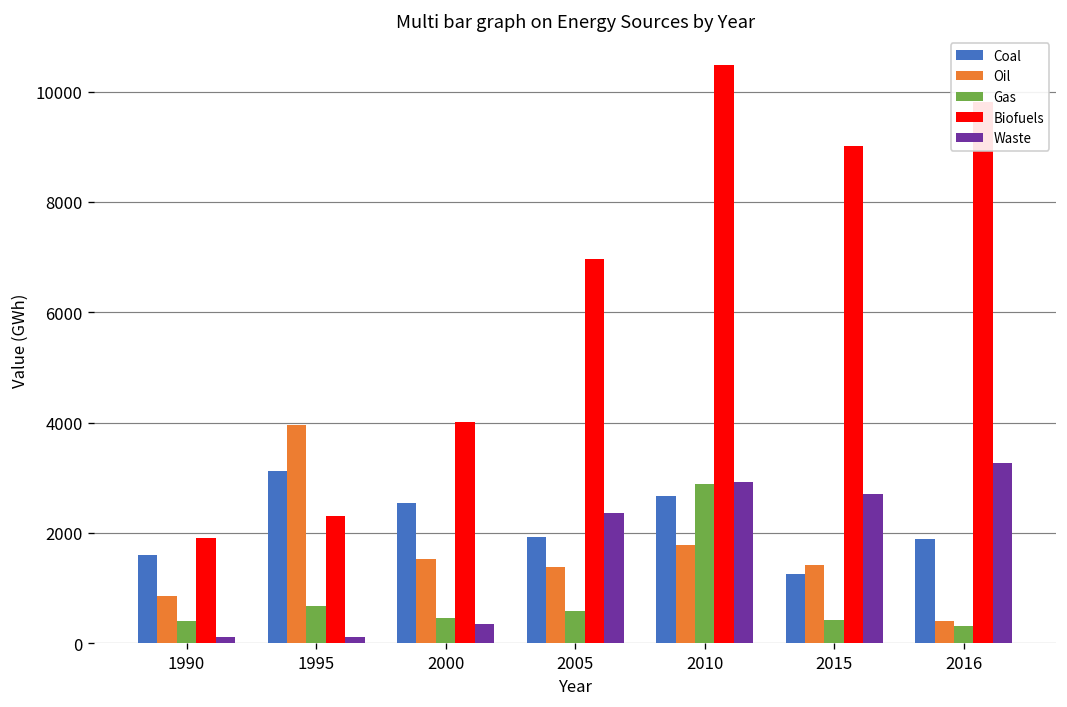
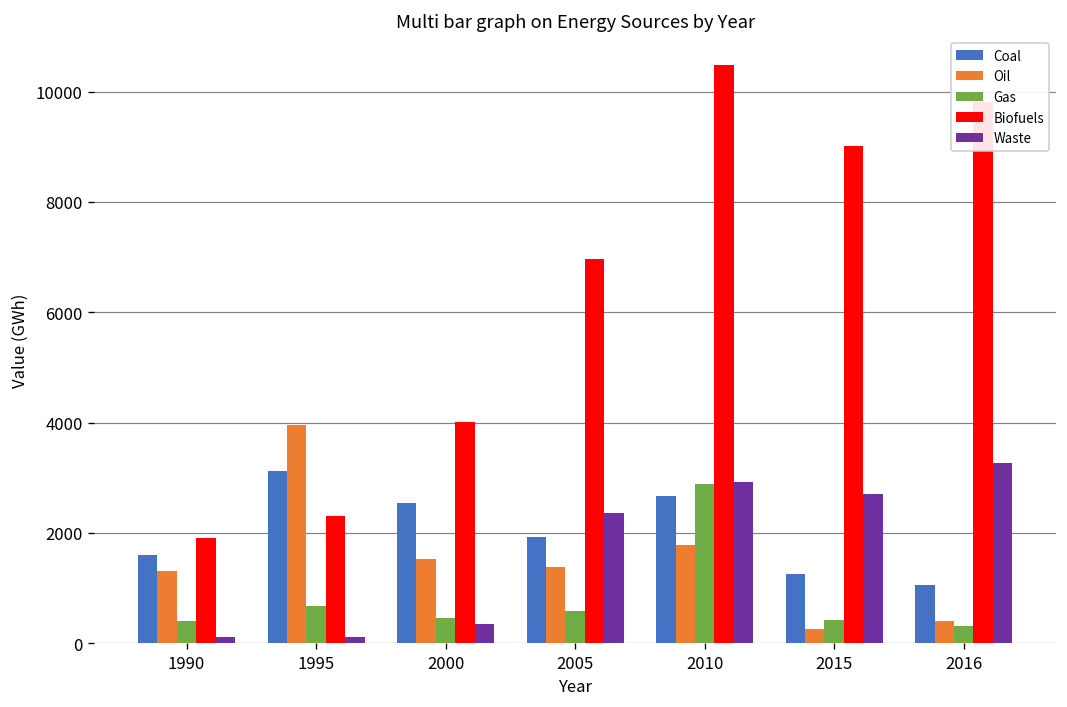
  {
    "Coal": {
      "1990": 1600,
      "1995": 3100,
      "2000": 2500,
      "2005": 1900,
      "2010": 2700,
      "2015": 1300,
-     "2016": 1900
+     "2016": 1100
    },
    "Oil": {
-     "1990": 900,
+     "1990": 1300,
      "1995": 3900,
      "2000": 1500,
      "2005": 1400,
      "2010": 1800,
-     "2015": 1400,
+     "2015": 300,
      "2016": 400
    },
    "Gas": {
      "1990": 400,
      "1995": 700,
      "2000": 500,
      "2005": 600,
      "2010": 2900,
      "2015": 400,
      "2016": 300
    },
    "Biofuels": {
      "1990": 1900,
      "1995": 2300,
      "2000": 4000,
      "2005": 7000,
      "2010": 10500,
      "2015": 9000
    },
    "Waste": {
      "1990": 100,
      "1995": 100,
      "2000": 300,
      "2005": 2400,
      "2010": 2900,
      "2015": 2700,
      "2016": 3300
    }
  }
